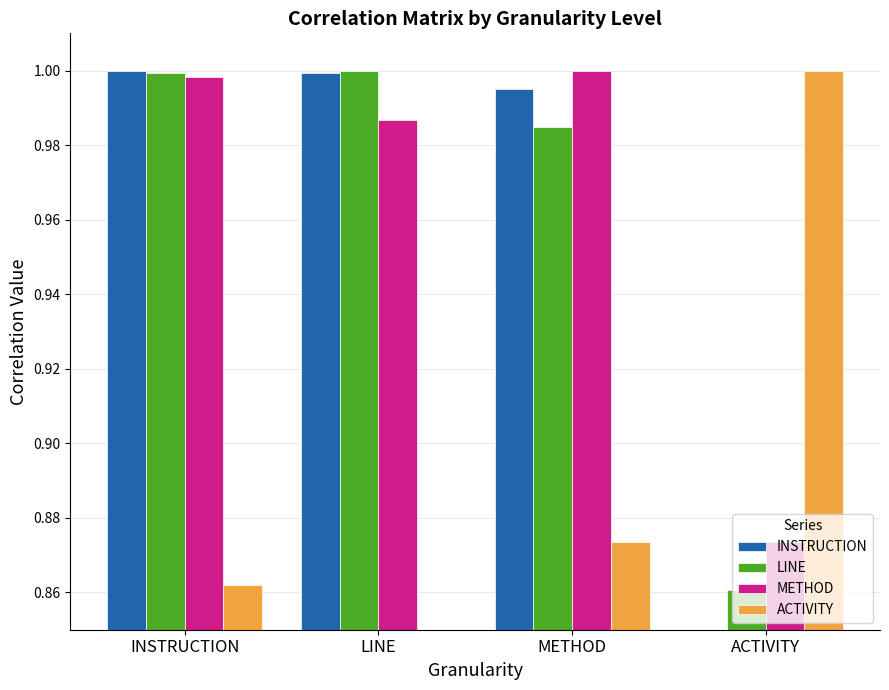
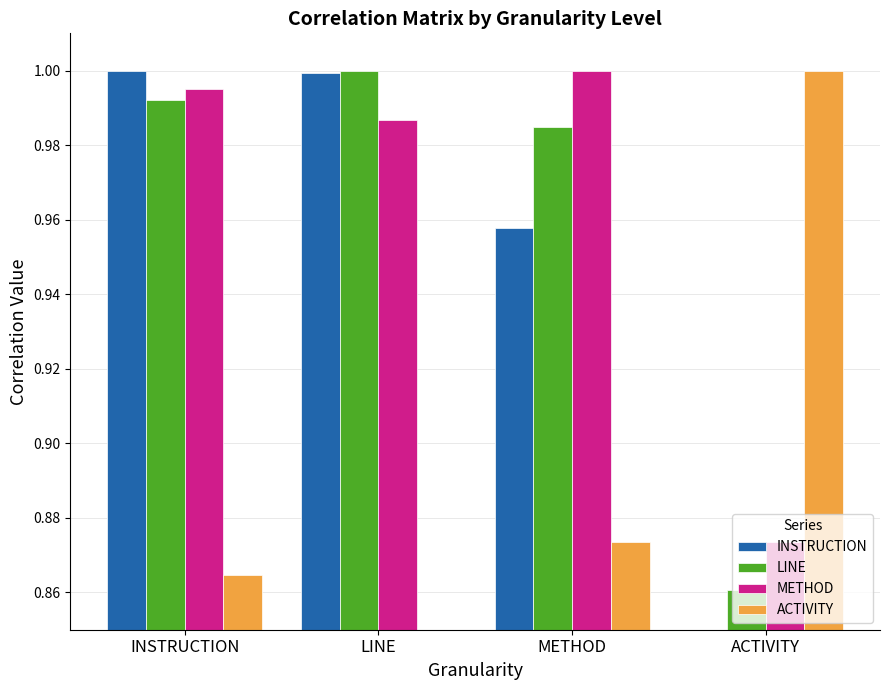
  {
    "INSTRUCTION": {
      "INSTRUCTION": 1.000,
      "LINE": 0.999,
-     "METHOD": 0.995
+     "METHOD": 0.958
    },
    "LINE": {
-     "INSTRUCTION": 0.999,
+     "INSTRUCTION": 0.992,
      "LINE": 1.000,
      "METHOD": 0.985
    },
    "METHOD": {
-     "INSTRUCTION": 0.998,
+     "INSTRUCTION": 0.995,
      "LINE": 0.987,
      "METHOD": 1.000
    },
    "ACTIVITY": {
-     "INSTRUCTION": 0.862,
+     "INSTRUCTION": 0.865,
      "METHOD": 0.874,
      "ACTIVITY": 1.000
    }
  }
